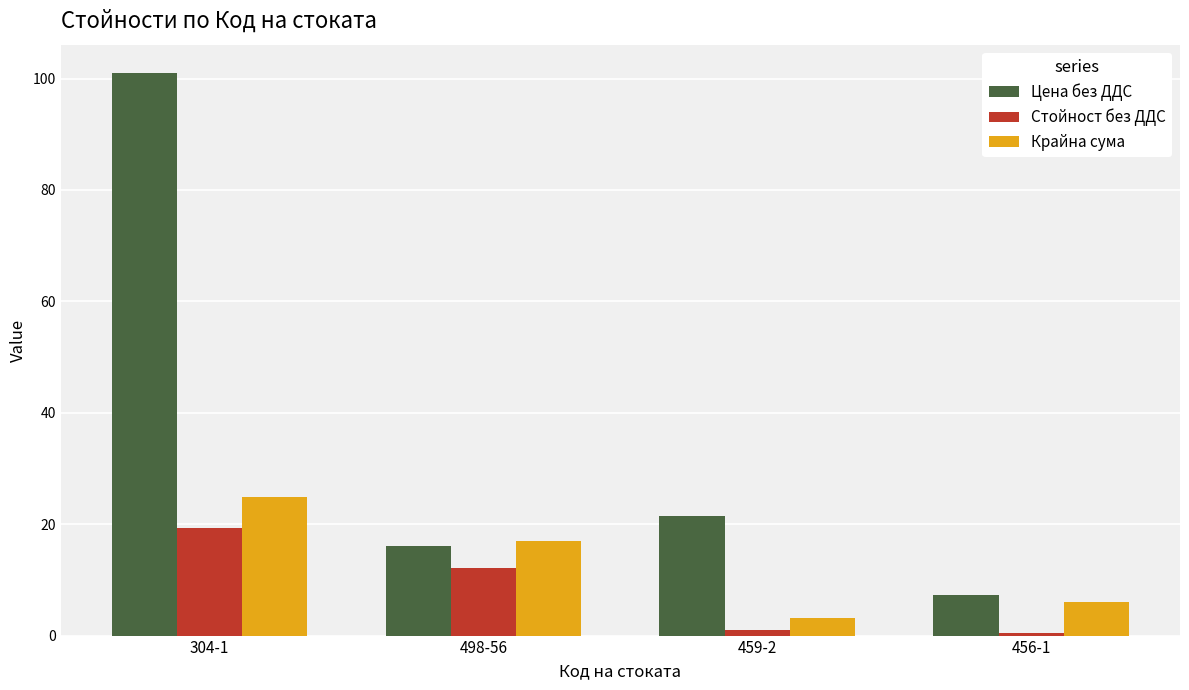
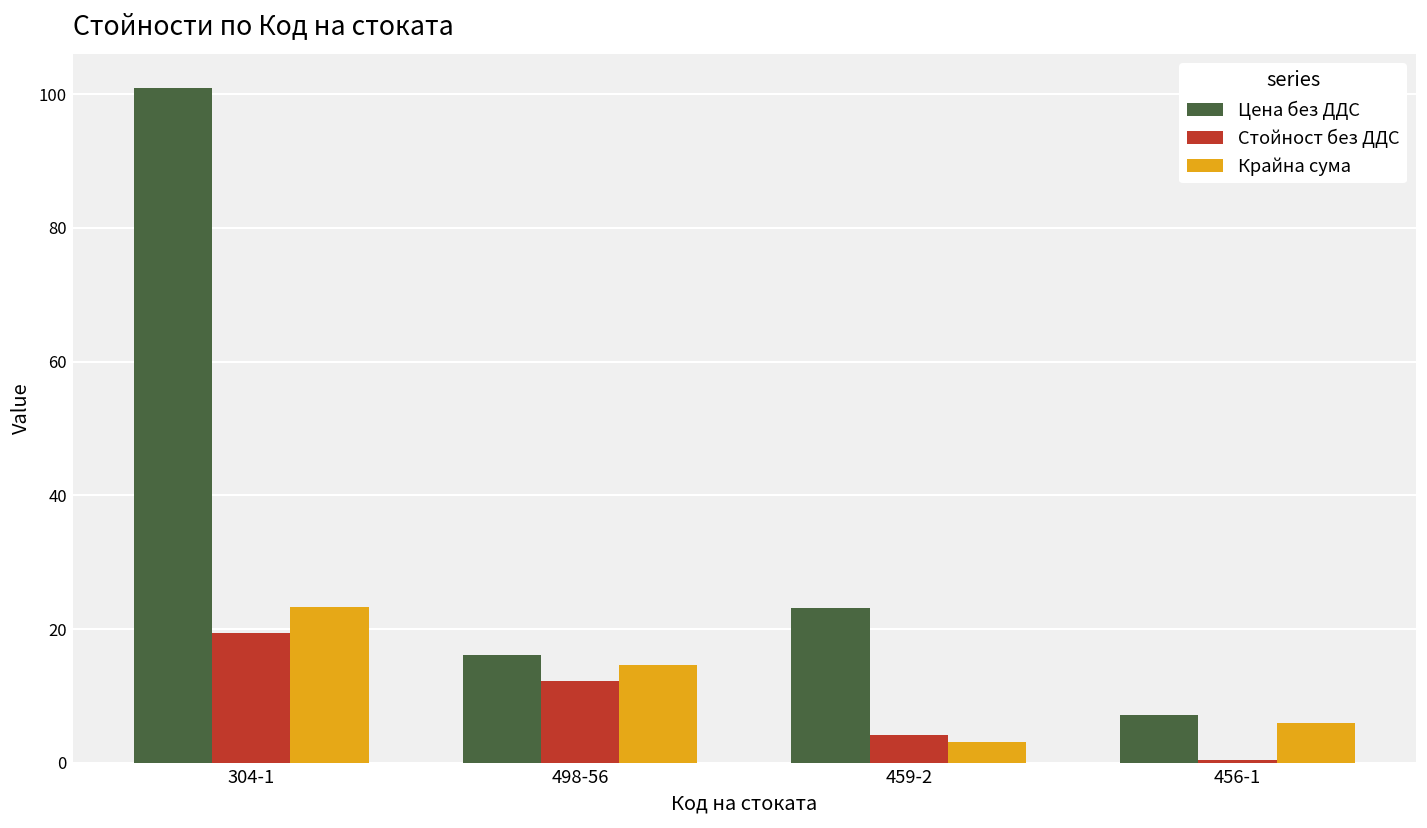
  {
    "Цена без ДДС": {
      "304-1": 101,
      "498-56": 16,
-     "459-2": 21,
+     "459-2": 23,
      "456-1": 7
    },
    "Стойност без ДДС": {
      "304-1": 19,
      "498-56": 12,
-     "459-2": 1
+     "459-2": 4
    },
    "Крайна сума": {
-     "304-1": 25,
-     "498-56": 17,
+     "304-1": 23,
+     "498-56": 15,
      "459-2": 3,
      "456-1": 6
    }
  }
